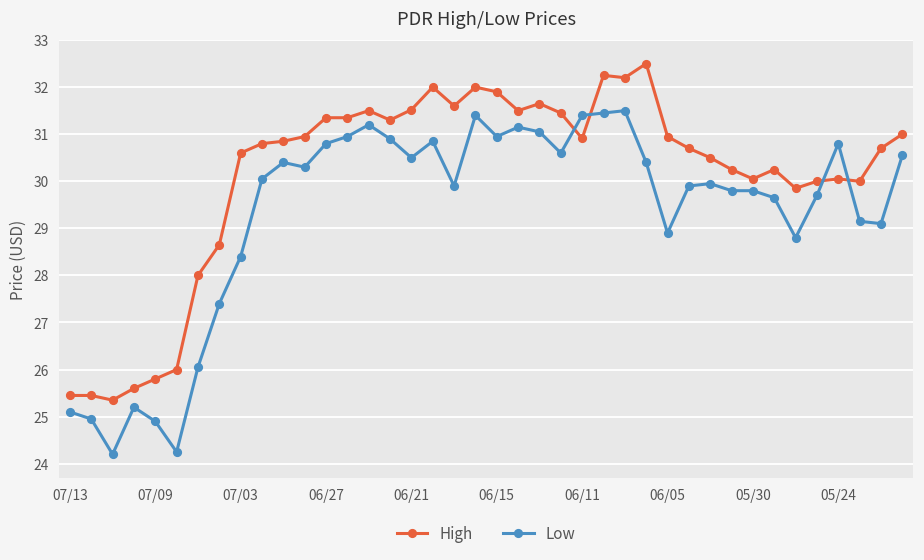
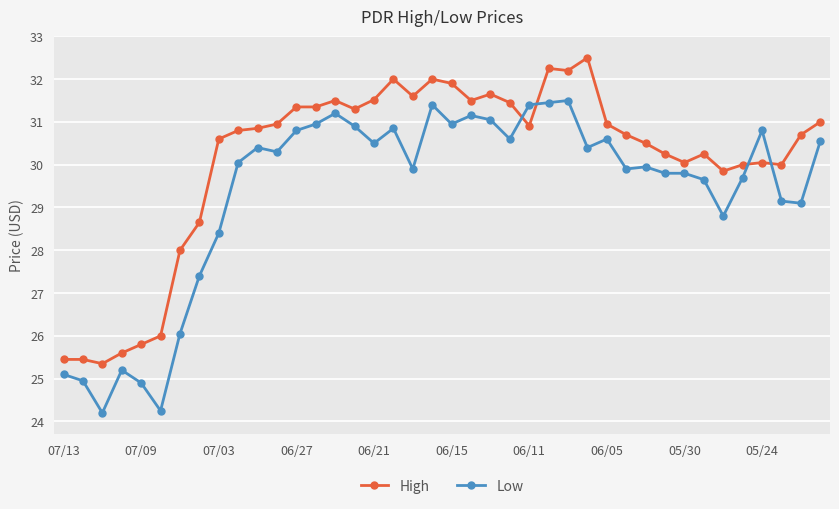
  {
    "High": {
      "07/13": 25.5,
      "07/09": 25.8,
      "07/03": 30.6,
      "06/27": 31.4,
      "06/21": 31.5,
      "06/15": 31.9,
      "06/11": 30.9,
      "06/05": 31.0,
      "05/30": 30.1,
      "05/24": 30.1
    },
    "Low": {
      "07/13": 25.1,
      "07/09": 24.9,
      "07/03": 28.4,
      "06/27": 30.8,
      "06/21": 30.5,
      "06/15": 31.0,
      "06/11": 31.4,
-     "06/05": 28.9,
+     "06/05": 30.6,
      "05/30": 29.8,
      "05/24": 30.8
    }
  }
